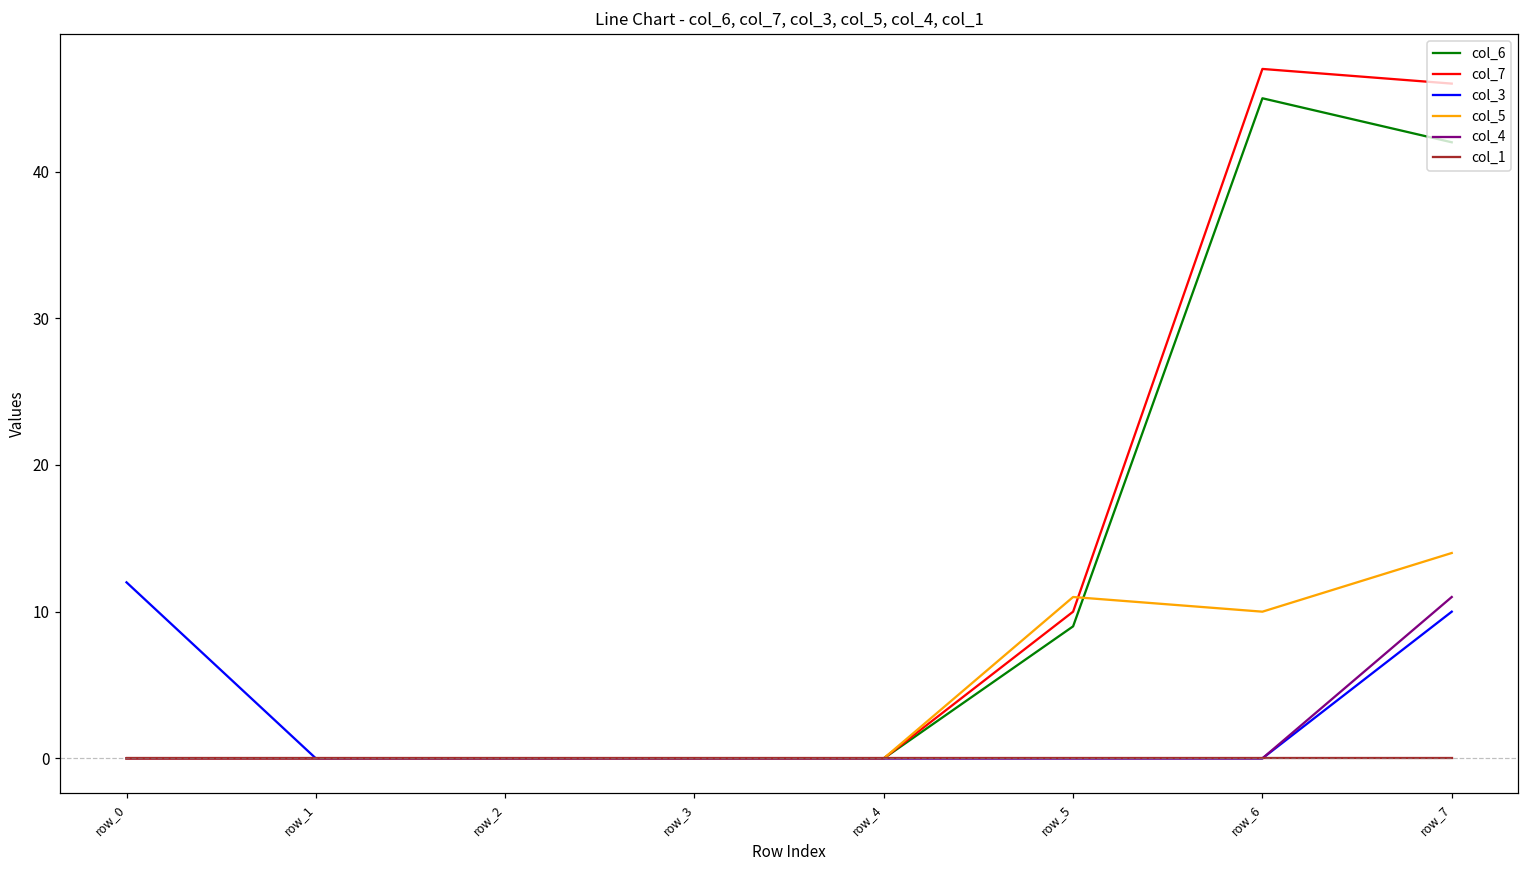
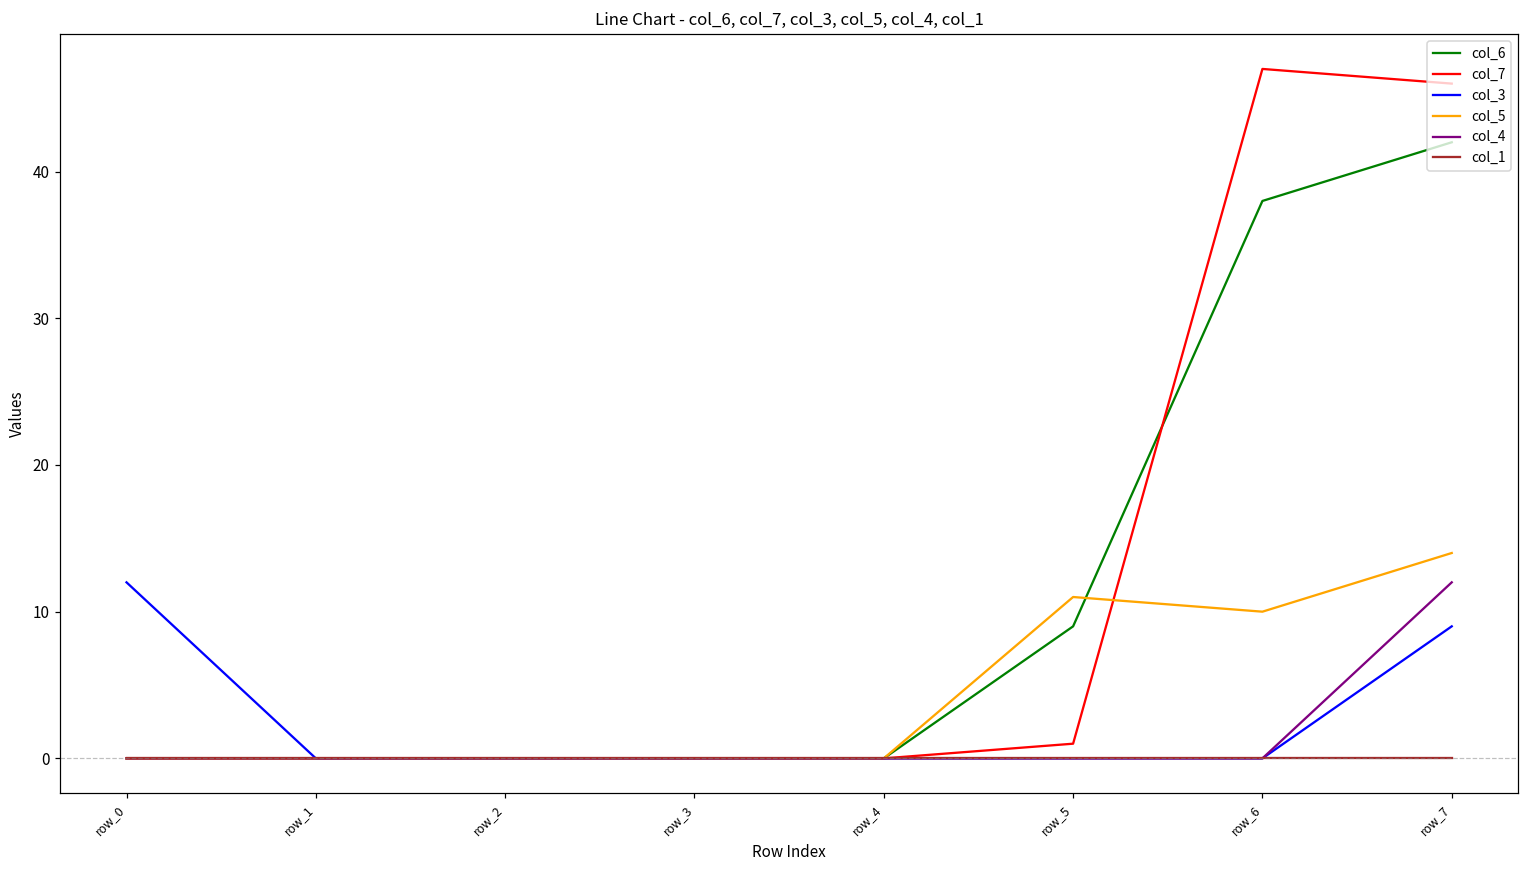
  {
    "col_6": {
      "row_5": 9,
-     "row_6": 45
+     "row_6": 38
    },
    "col_7": {
-     "row_5": 10,
+     "row_5": 1,
      "row_6": 47
    },
    "col_3": {
      "row_0": 12,
-     "row_7": 10
+     "row_7": 9
    },
    "col_5": {
      "row_5": 11,
      "row_6": 10,
      "row_7": 14
    },
    "col_4": {
-     "row_7": 11
+     "row_7": 12
    },
    "col_1": {
      "row_7": 0
    }
  }
